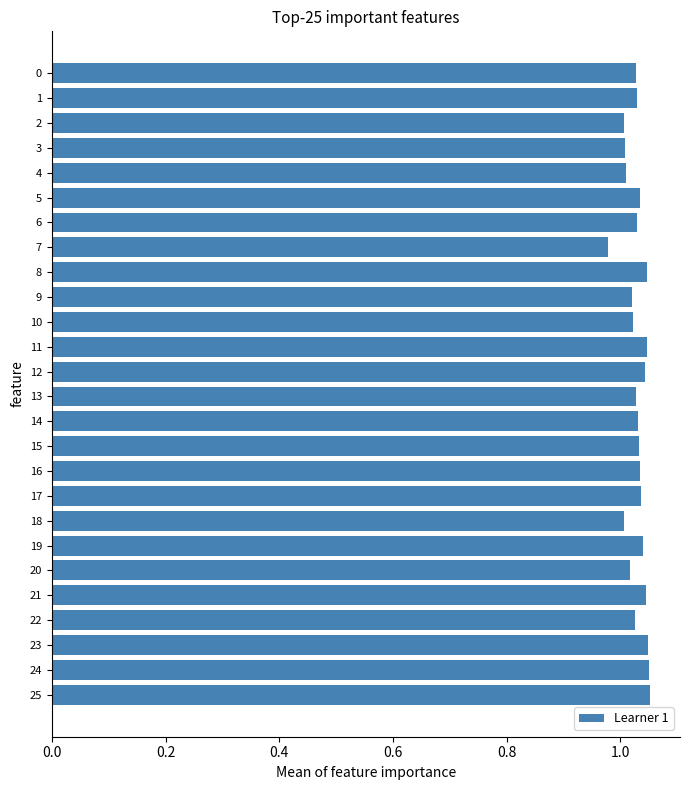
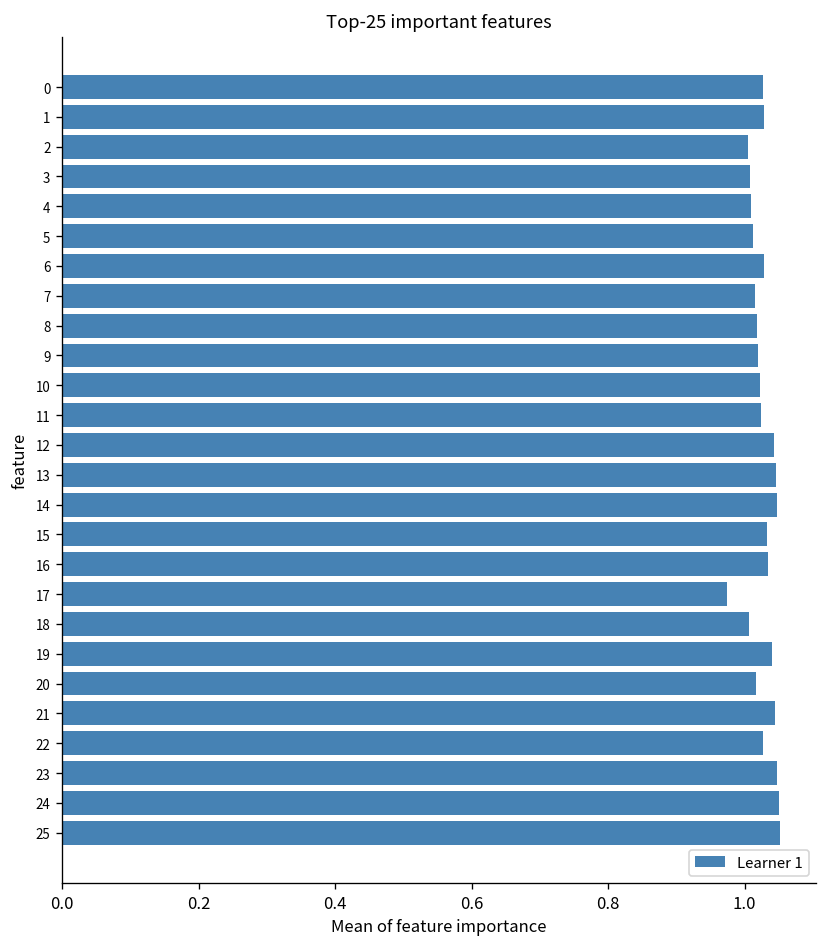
  {
    "0": 1.03,
    "1": 1.03,
    "2": 1.01,
    "3": 1.01,
    "4": 1.01,
-   "5": 1.03,
+   "5": 1.01,
    "6": 1.03,
-   "7": 0.98,
-   "8": 1.05,
+   "7": 1.02,
+   "8": 1.02,
    "9": 1.02,
    "10": 1.02,
-   "11": 1.05,
+   "11": 1.02,
    "12": 1.04,
-   "13": 1.03,
-   "14": 1.03,
+   "13": 1.05,
+   "14": 1.05,
    "15": 1.03,
    "16": 1.03,
-   "17": 1.04,
+   "17": 0.97,
    "18": 1.01,
    "19": 1.04,
    "20": 1.02,
    "21": 1.04,
    "22": 1.03,
    "23": 1.05,
    "24": 1.05,
    "25": 1.05
  }
